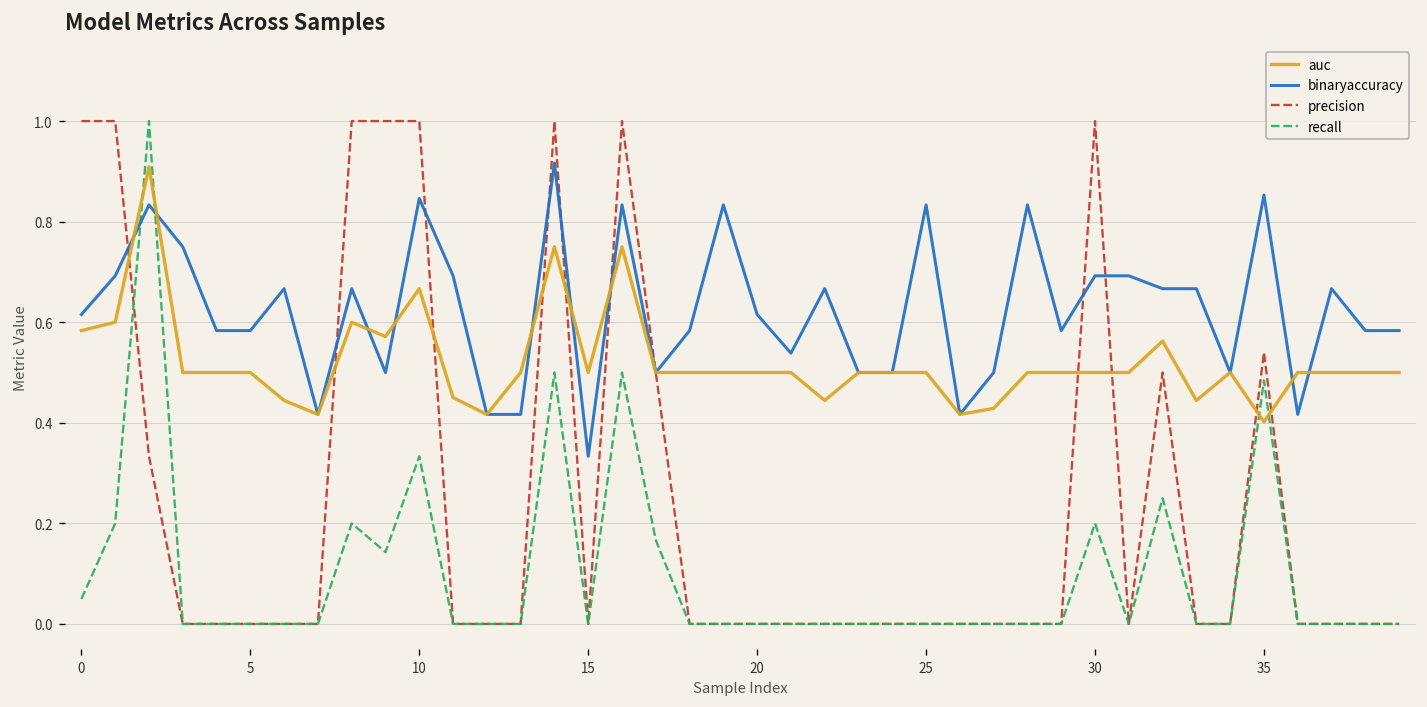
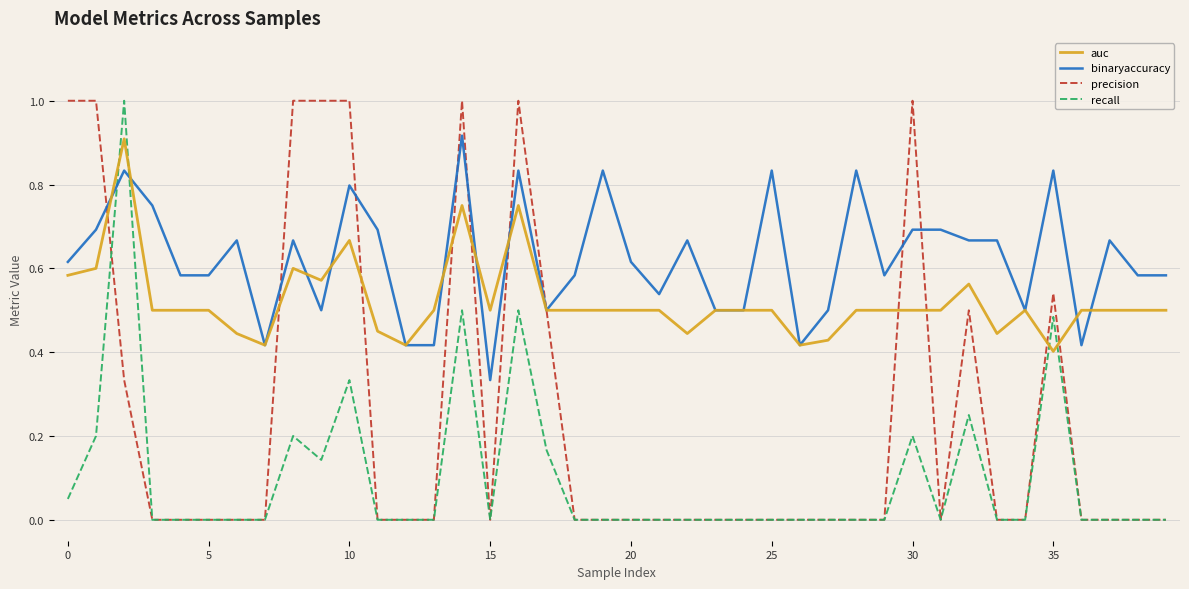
  {
    "auc": {
      "0": 0.58,
      "5": 0.50,
      "10": 0.67,
      "15": 0.50,
      "20": 0.50,
      "25": 0.50,
      "30": 0.50,
      "35": 0.40
    },
    "binaryaccuracy": {
      "0": 0.62,
      "5": 0.58,
-     "10": 0.85,
+     "10": 0.80,
      "15": 0.33,
      "20": 0.62,
      "25": 0.83,
      "30": 0.69,
-     "35": 0.85
+     "35": 0.83
    },
    "precision": {
      "0": 1.00,
      "10": 1.00,
      "30": 1.00,
      "35": 0.54
    },
    "recall": {
      "0": 0.05,
      "10": 0.33,
      "30": 0.20,
      "35": 0.48
    }
  }
